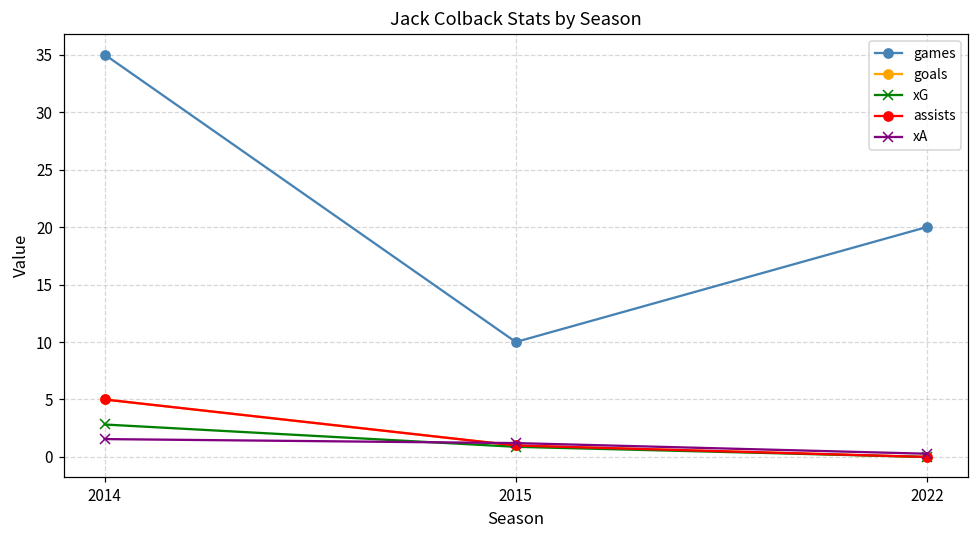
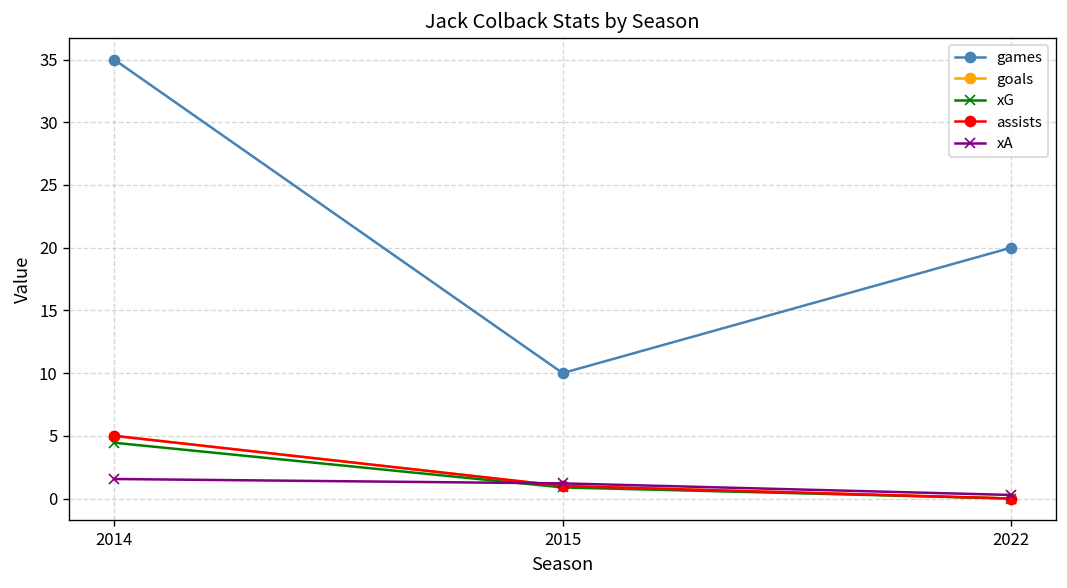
  {
    "games": {
      "2014": 35.0,
      "2015": 10.0,
      "2022": 20.0
    },
    "assists": {
      "2014": 5.0
    },
    "xG": {
-     "2014": 2.8
+     "2014": 4.4
    },
    "xA": {
      "2014": 1.6,
      "2022": 0.3
    }
  }
